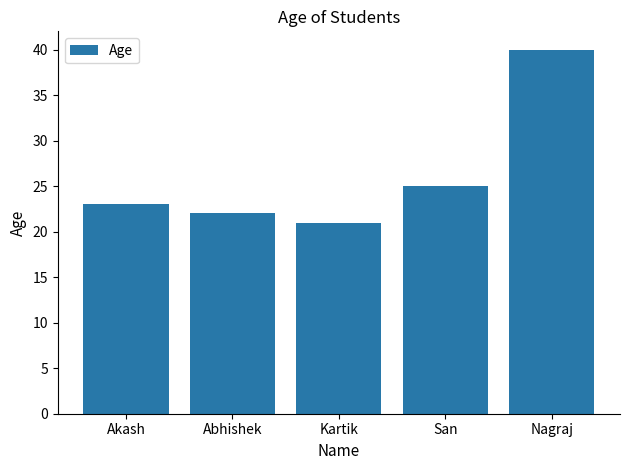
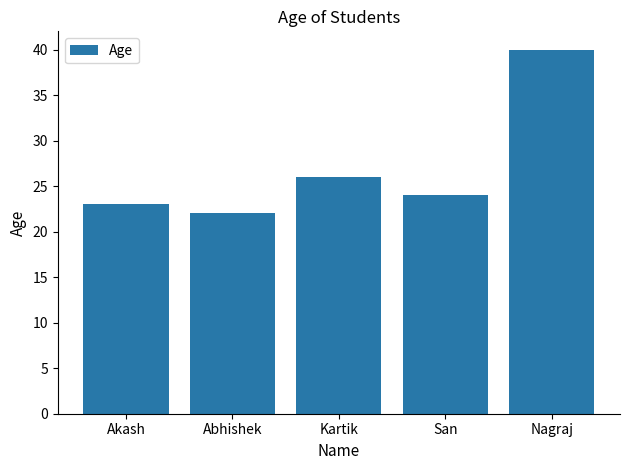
  {
    "Akash": 23,
    "Abhishek": 22,
-   "Kartik": 21,
-   "San": 25,
+   "Kartik": 26,
+   "San": 24,
    "Nagraj": 40
  }
